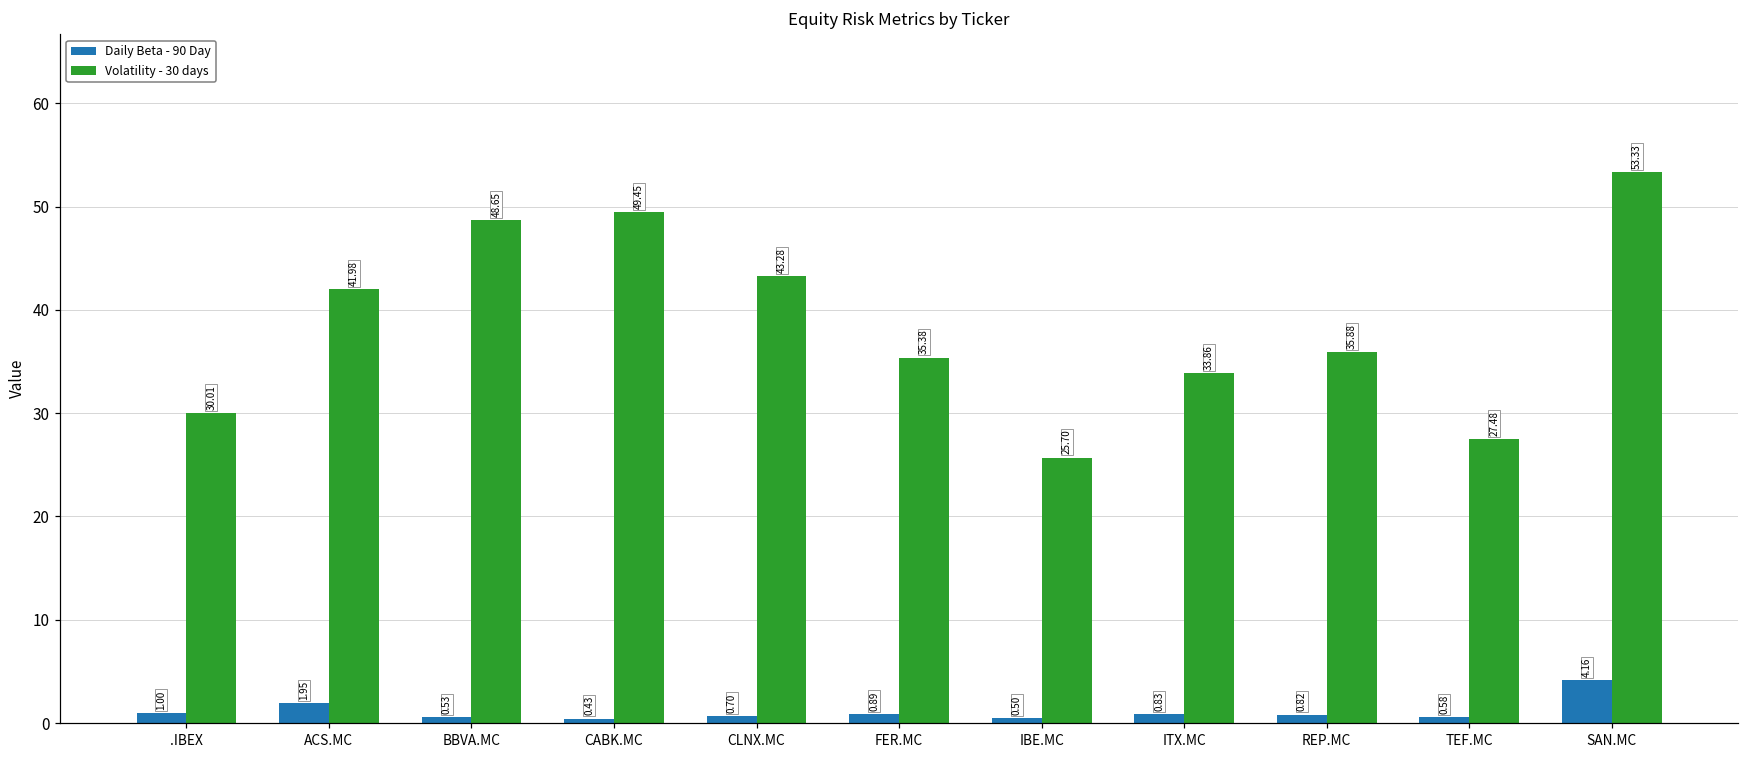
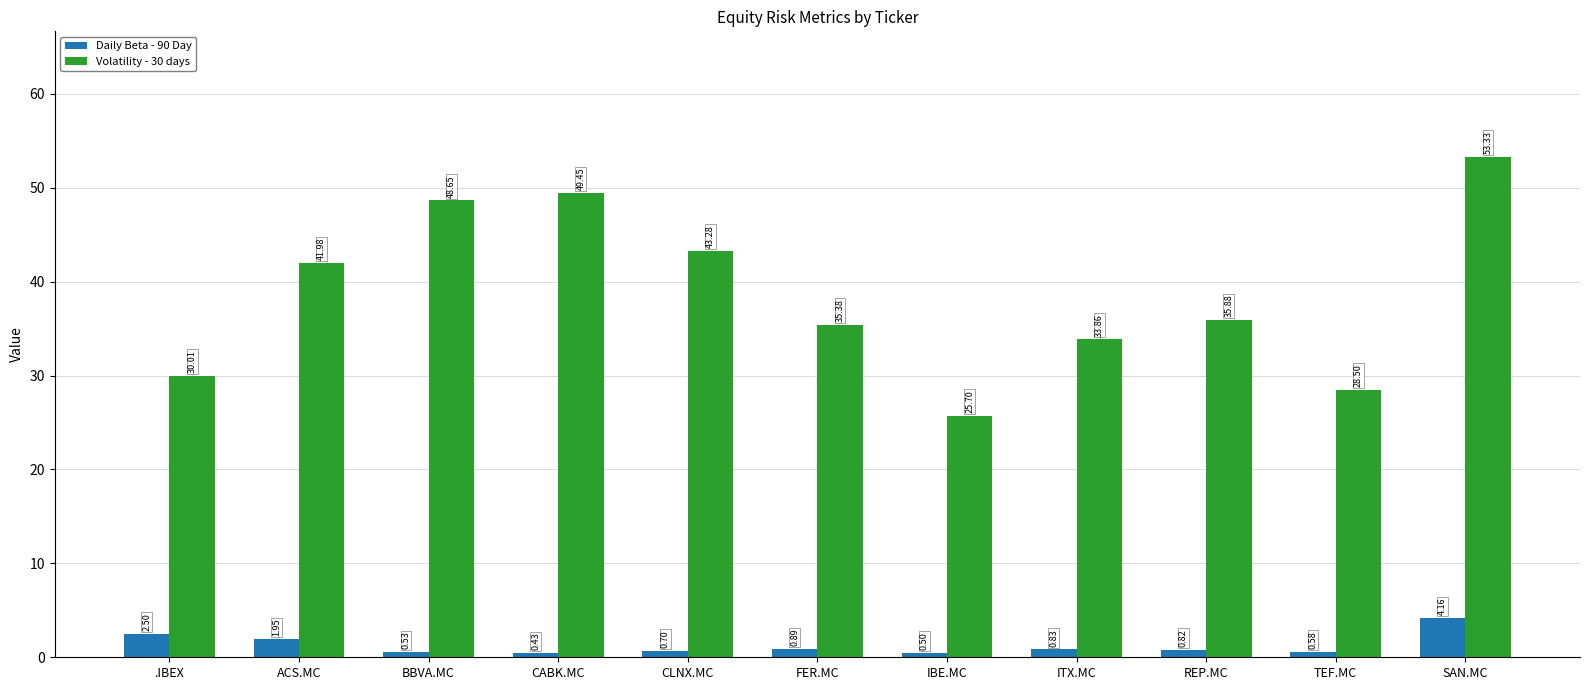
  {
    "Daily Beta - 90 Day": {
-     ".IBEX": 1.00
+     ".IBEX": 2.50
    },
    "Volatility - 30 days": {
-     "TEF.MC": 27.48
+     "TEF.MC": 28.50
    }
  }
